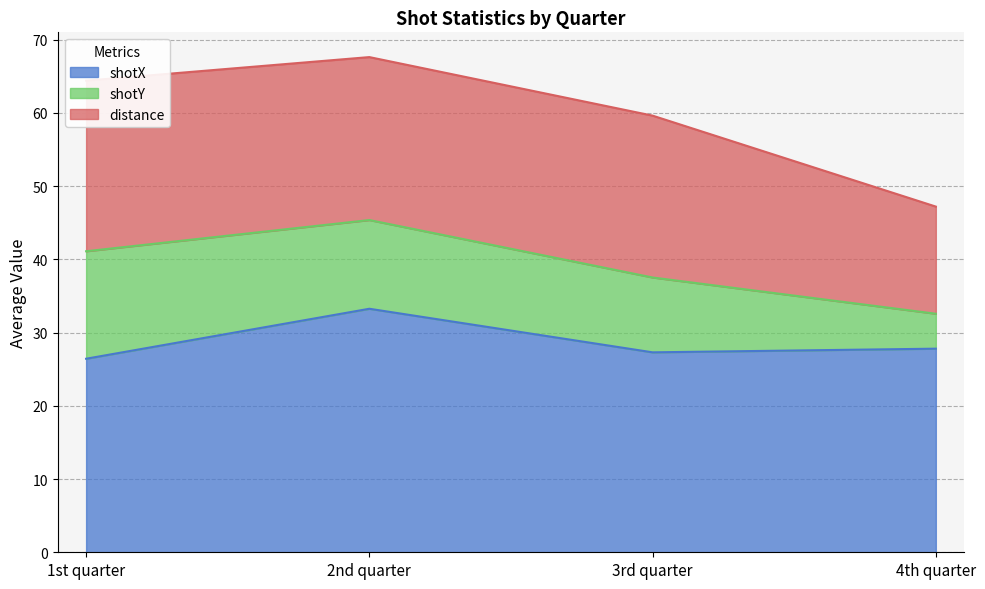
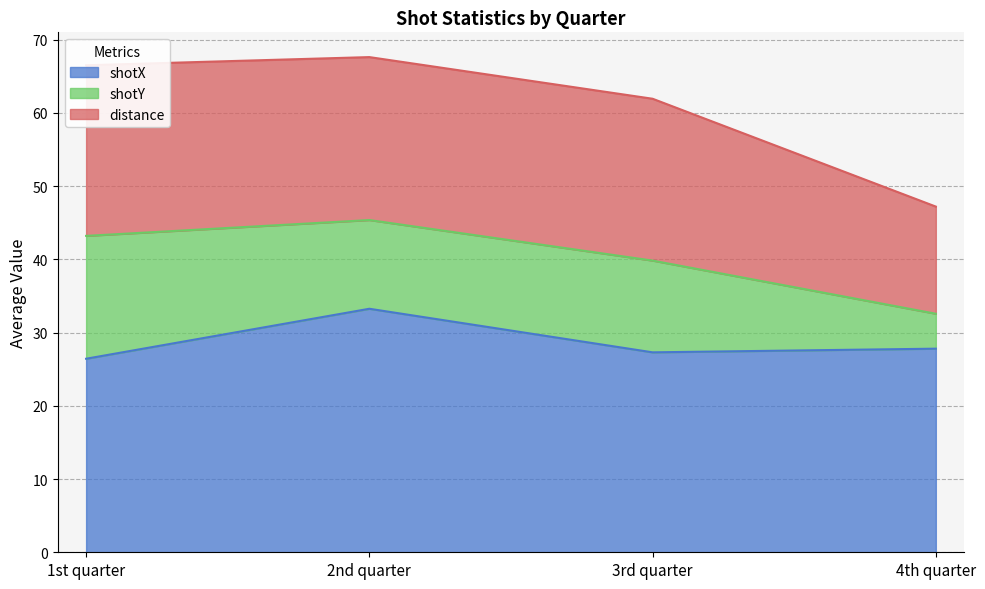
  {
    "shotX": {
      "1st quarter": 26,
      "2nd quarter": 33,
      "3rd quarter": 27,
      "4th quarter": 28
    },
    "shotY": {
-     "1st quarter": 15,
+     "1st quarter": 17,
      "2nd quarter": 12,
-     "3rd quarter": 10,
+     "3rd quarter": 13,
      "4th quarter": 5
    },
    "distance": {
      "2nd quarter": 22,
      "3rd quarter": 22,
      "4th quarter": 15
    }
  }
